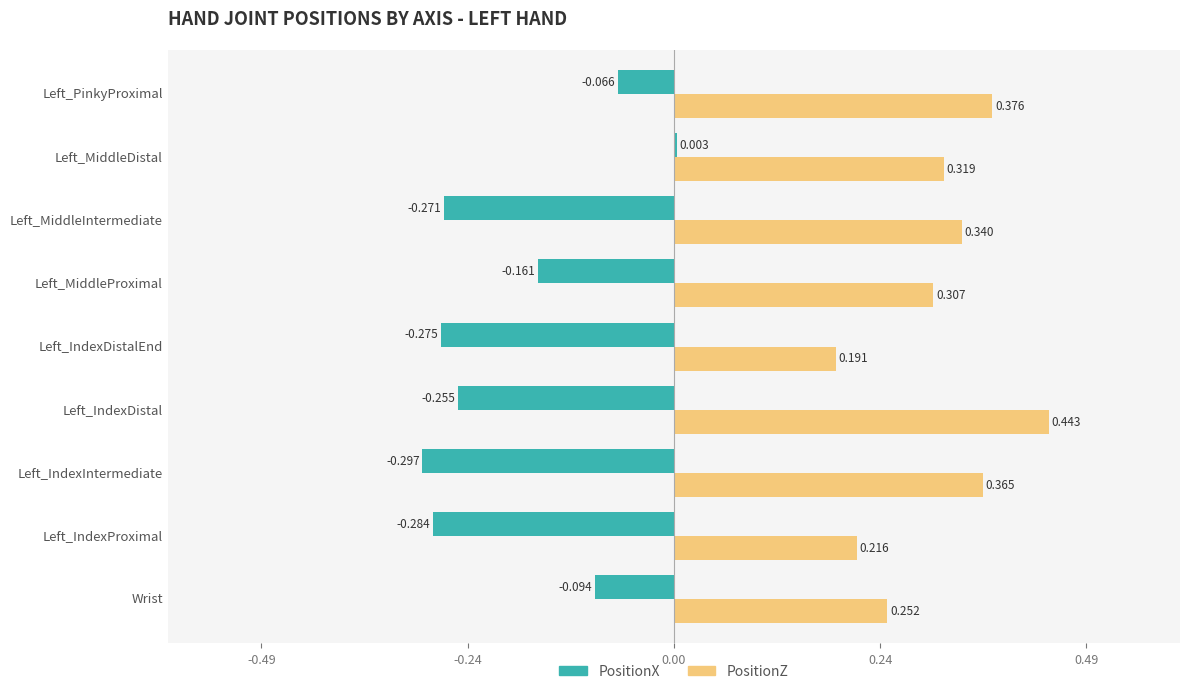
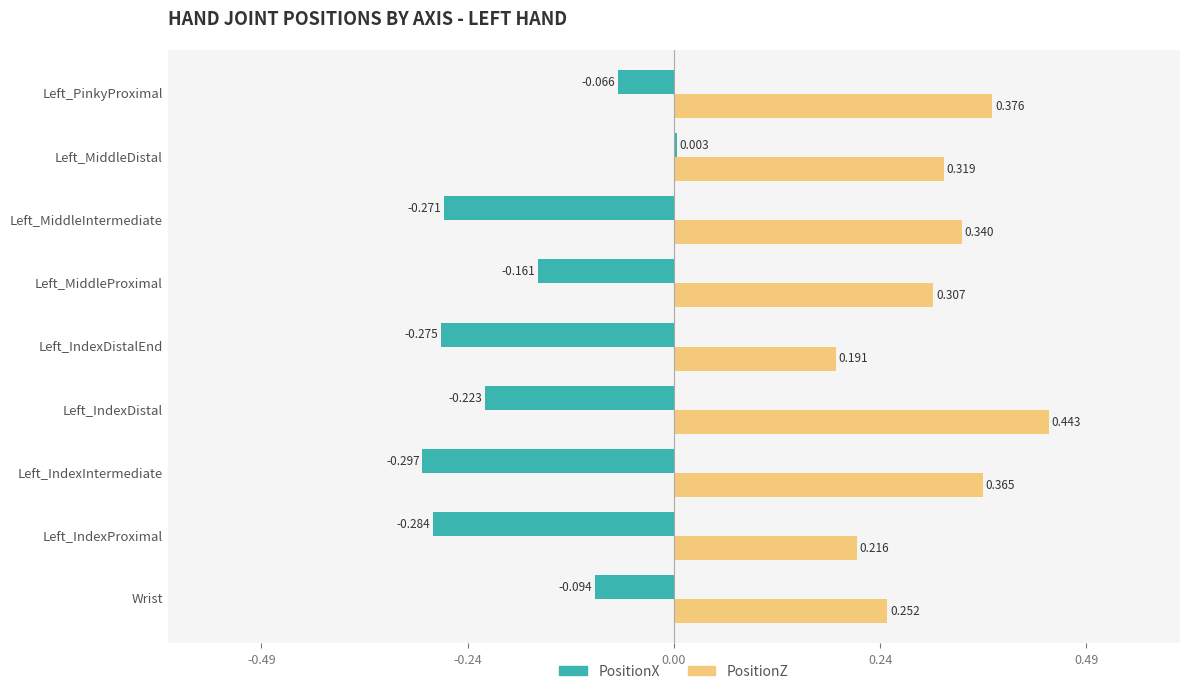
  {
    "PositionX": {
-     "Left_IndexDistal": -0.255
+     "Left_IndexDistal": -0.223
    }
  }
